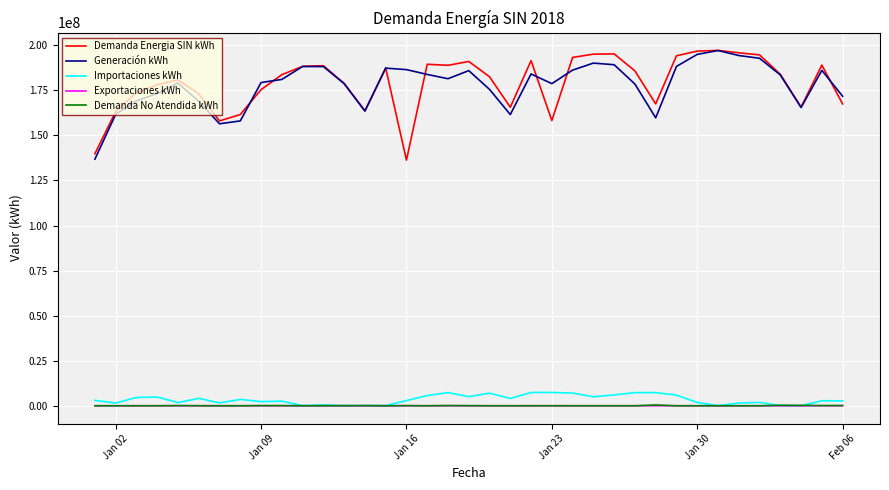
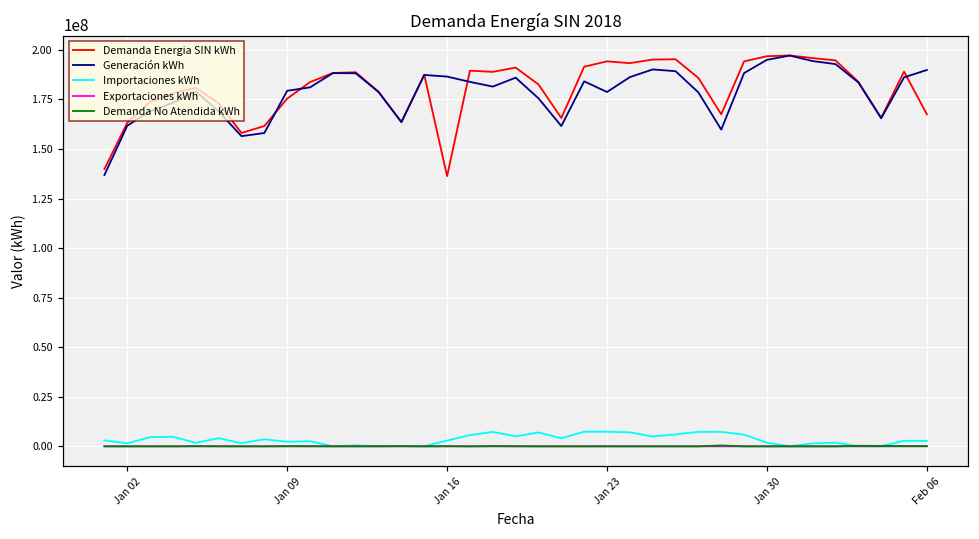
  {
    "Demanda Energia SIN kWh": {
      "Jan 09": 175000000,
      "Jan 16": 136000000,
-     "Jan 23": 158000000,
+     "Jan 23": 194000000,
      "Jan 30": 197000000,
      "Feb 06": 167000000
    },
    "Generación kWh": {
      "Jan 09": 179000000,
      "Jan 16": 187000000,
      "Jan 23": 179000000,
      "Jan 30": 195000000,
-     "Feb 06": 172000000
+     "Feb 06": 190000000
    },
    "Importaciones kWh": {
      "Jan 02": 2000000,
      "Jan 09": 2000000,
      "Jan 16": 3000000,
      "Jan 23": 7000000,
      "Jan 30": 2000000,
      "Feb 06": 3000000
    }
  }
